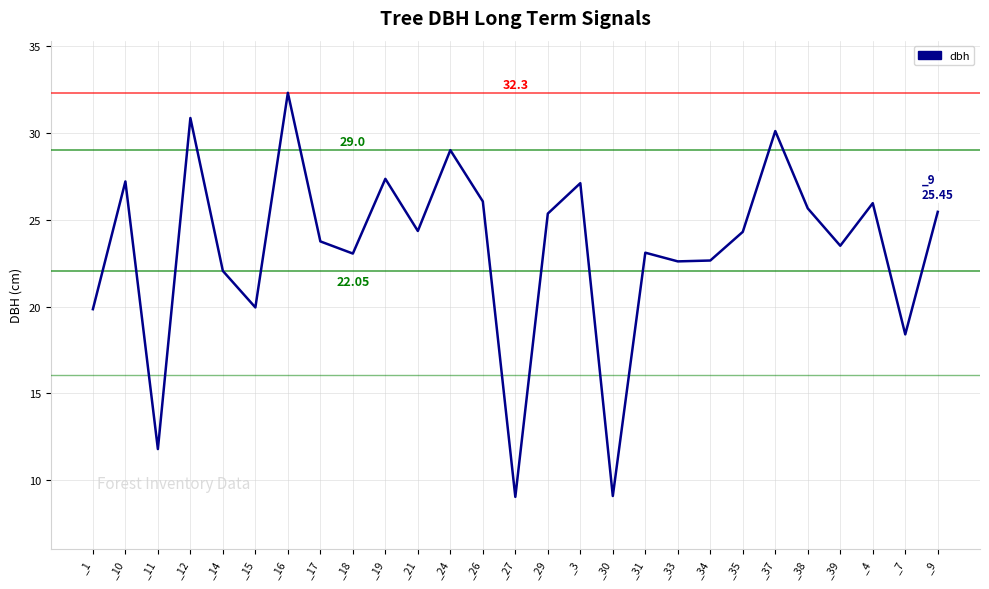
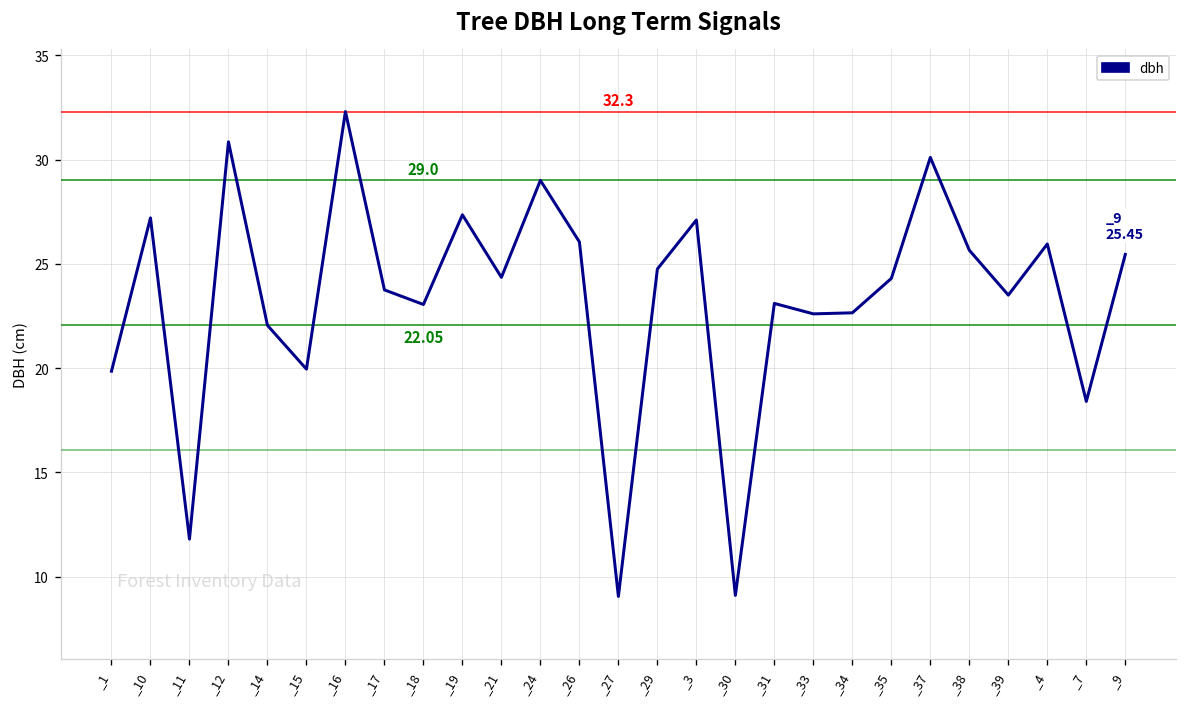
  {
    "_1": 19.9,
    "_10": 27.2,
    "_11": 11.8,
    "_12": 30.9,
    "_14": 22.1,
    "_15": 20.0,
    "_16": 32.3,
    "_17": 23.8,
    "_19": 27.4,
    "_21": 24.4,
    "_24": 29.0,
    "_26": 26.1,
    "_27": 9.1,
-   "_29": 25.4,
+   "_29": 24.8,
    "_3": 27.1,
    "_30": 9.1,
    "_31": 23.1,
    "_33": 22.6,
    "_34": 22.7,
    "_35": 24.3,
    "_37": 30.1,
    "_38": 25.7,
    "_39": 23.5,
    "_4": 26.0,
    "_7": 18.4
  }
